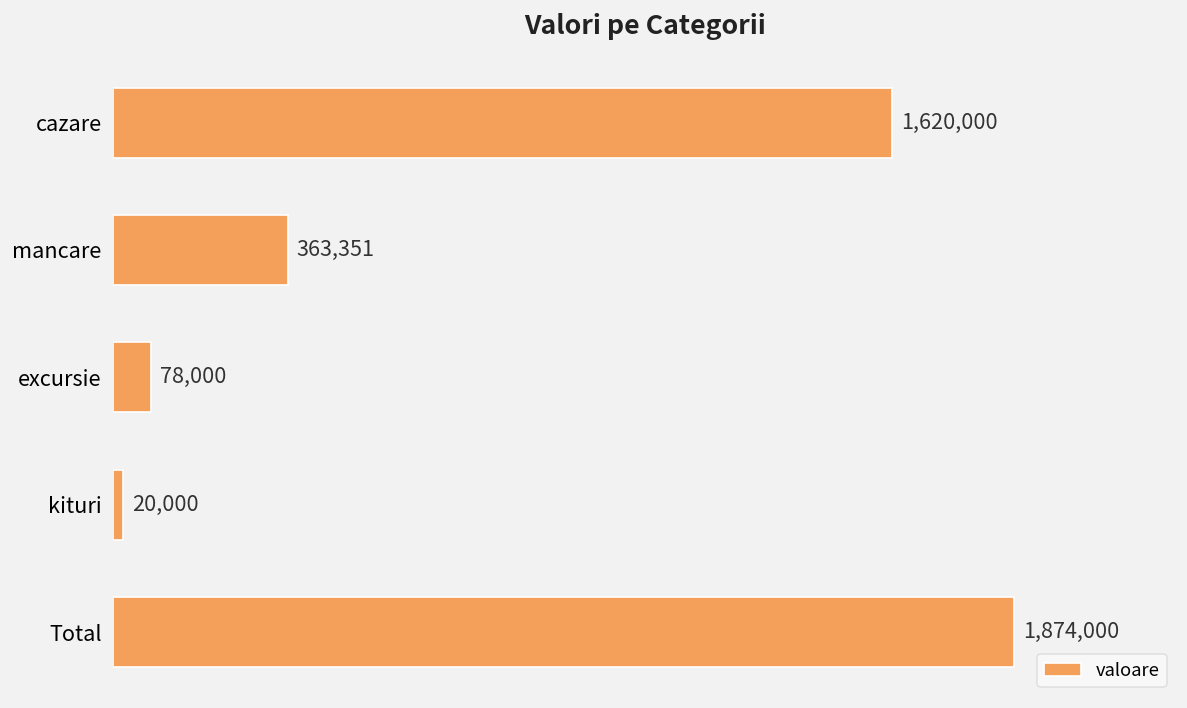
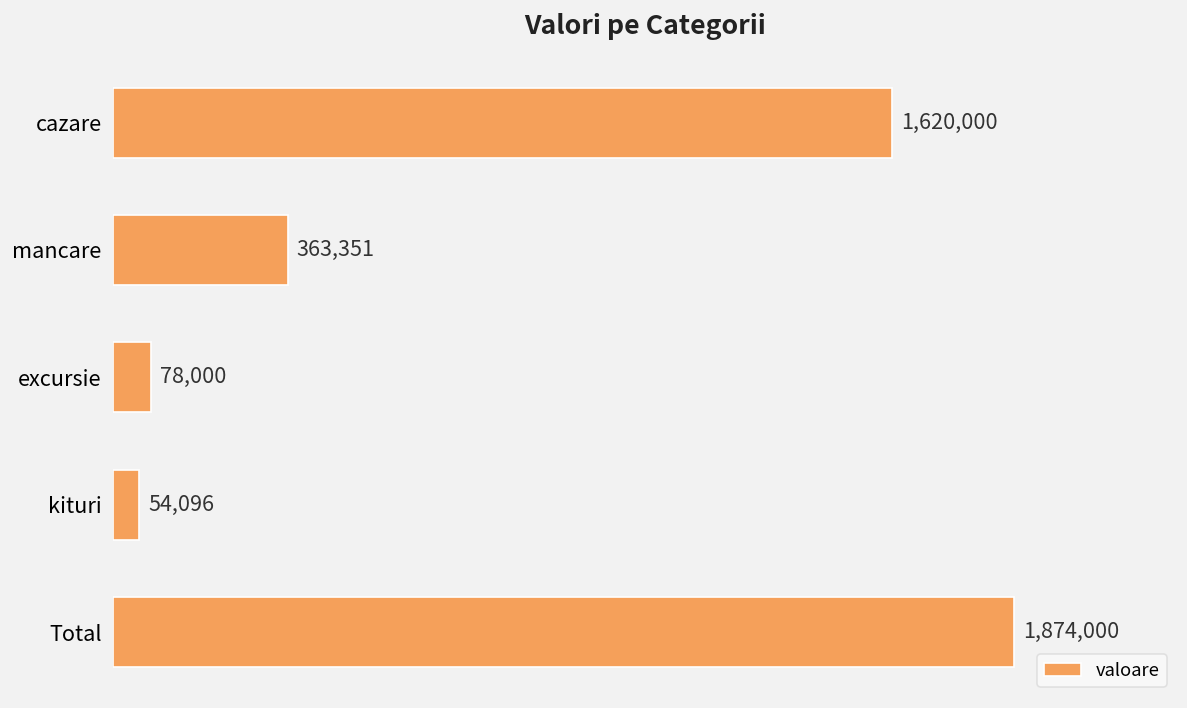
  {
    "cazare": "1,620,000",
    "mancare": "363,351",
    "excursie": "78,000",
-   "kituri": "20,000",
+   "kituri": "54,096",
    "Total": "1,874,000"
  }
